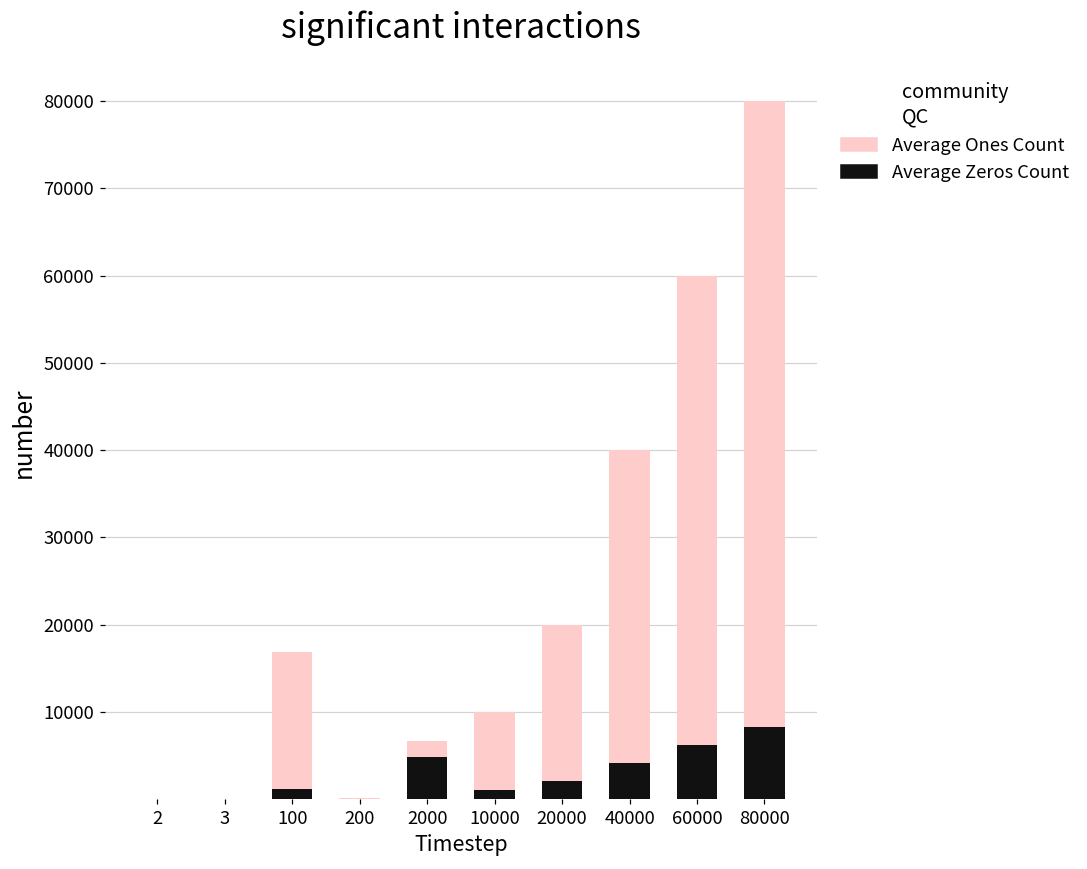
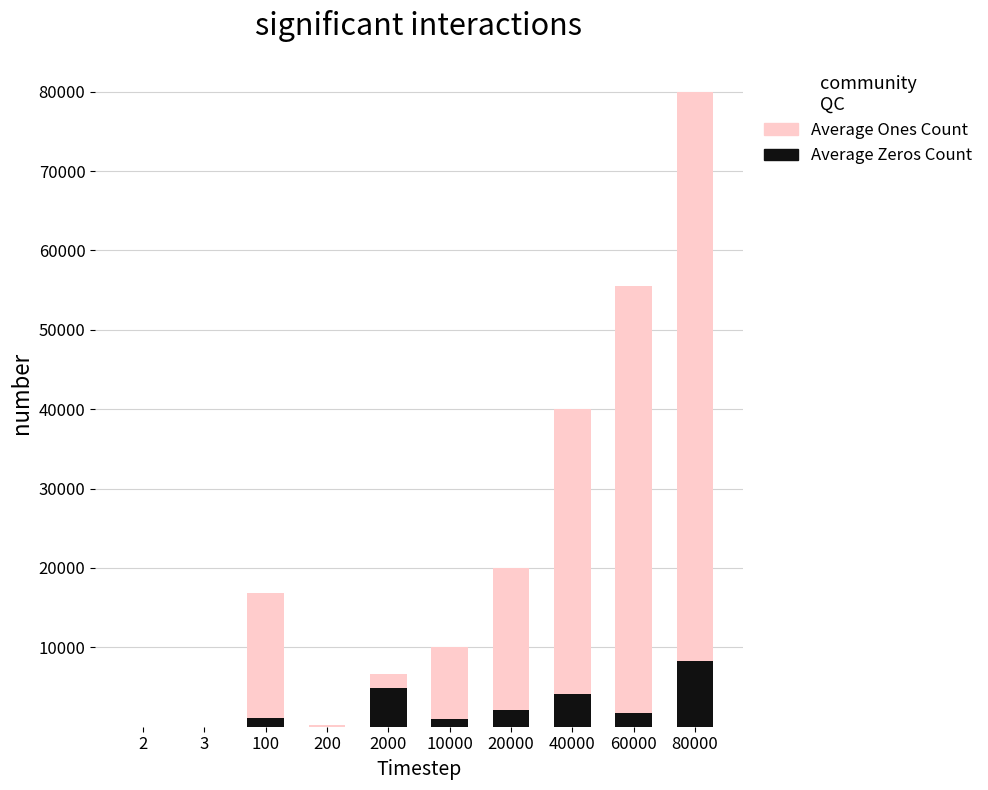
  {
    "Average Zeros Count": {
      "100": 1000,
      "2000": 5000,
      "10000": 1000,
      "20000": 2000,
      "40000": 4000,
-     "60000": 6000,
+     "60000": 2000,
      "80000": 8000
    },
    "Average Ones Count": {
      "100": 16000,
      "2000": 2000,
      "10000": 9000,
      "20000": 18000,
      "40000": 36000,
      "60000": 54000,
      "80000": 72000
    }
  }
